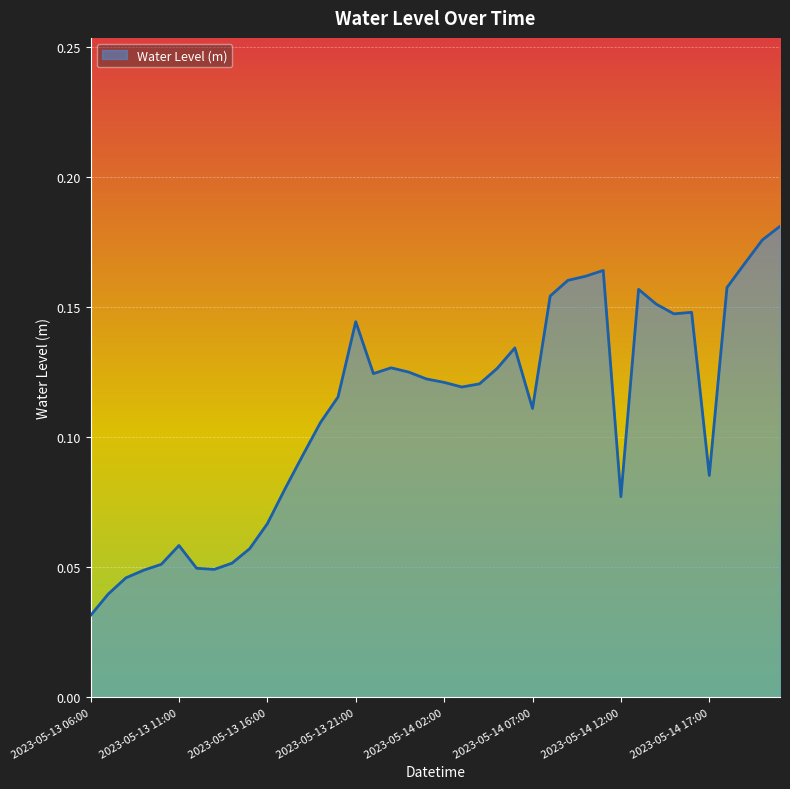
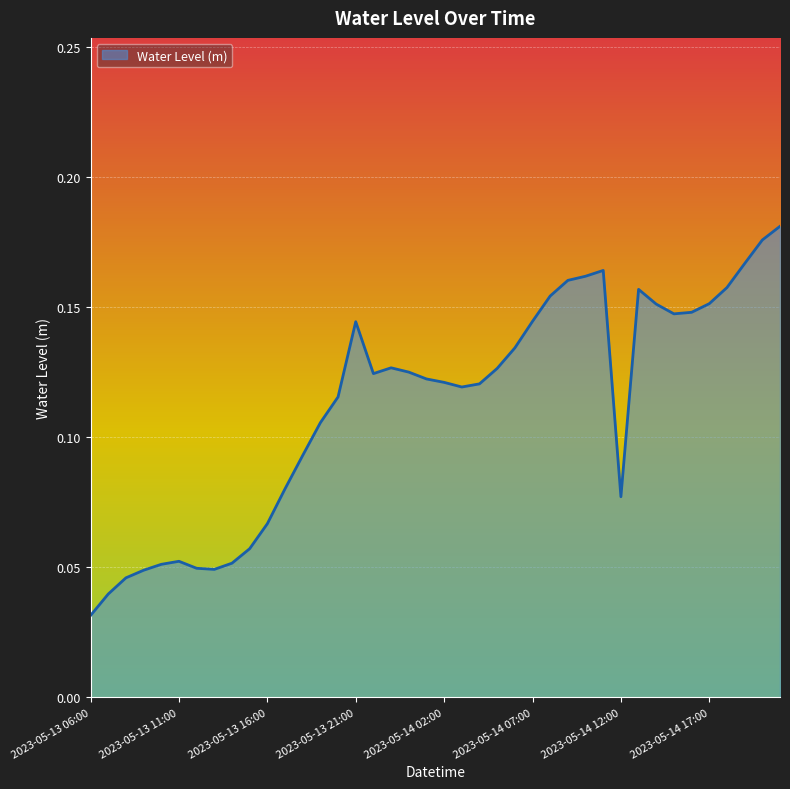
  {
    "2023-05-13 06:00": 0.031,
-   "2023-05-13 11:00": 0.058,
+   "2023-05-13 11:00": 0.052,
    "2023-05-13 16:00": 0.067,
    "2023-05-13 21:00": 0.144,
    "2023-05-14 02:00": 0.121,
-   "2023-05-14 07:00": 0.111,
+   "2023-05-14 07:00": 0.144,
    "2023-05-14 12:00": 0.077,
-   "2023-05-14 17:00": 0.085
+   "2023-05-14 17:00": 0.151
  }
